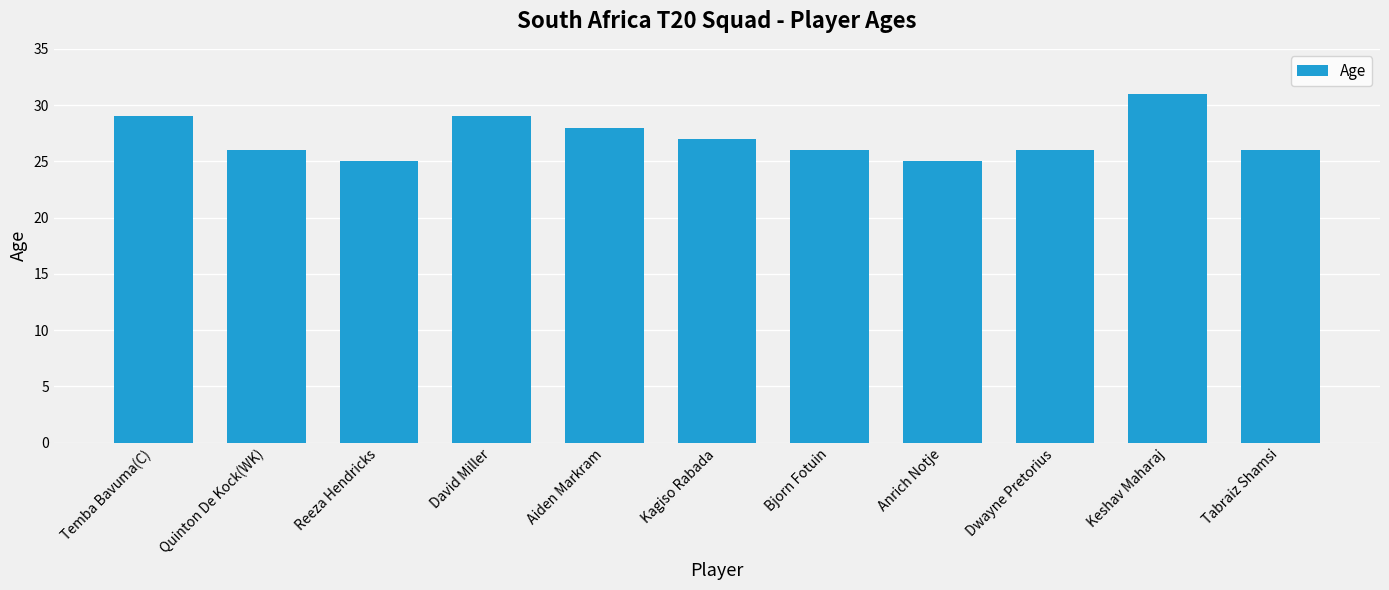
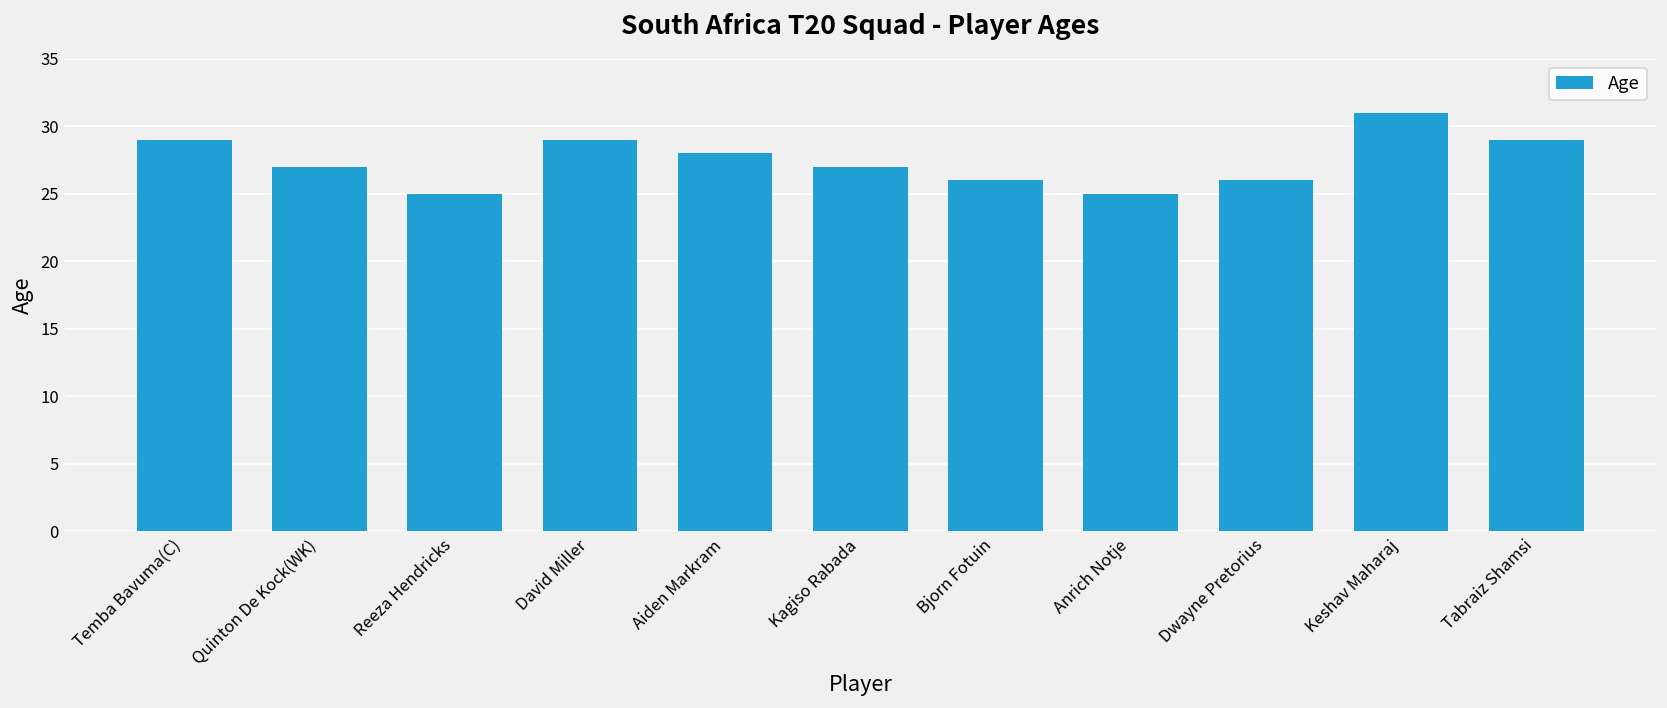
  {
    "Temba Bavuma(C)": 29,
-   "Quinton De Kock(WK)": 26,
+   "Quinton De Kock(WK)": 27,
    "Reeza Hendricks": 25,
    "David Miller": 29,
    "Aiden Markram": 28,
    "Kagiso Rabada": 27,
    "Bjorn Fotuin": 26,
    "Anrich Notje": 25,
    "Dwayne Pretorius": 26,
    "Keshav Maharaj": 31,
-   "Tabraiz Shamsi": 26
+   "Tabraiz Shamsi": 29
  }
